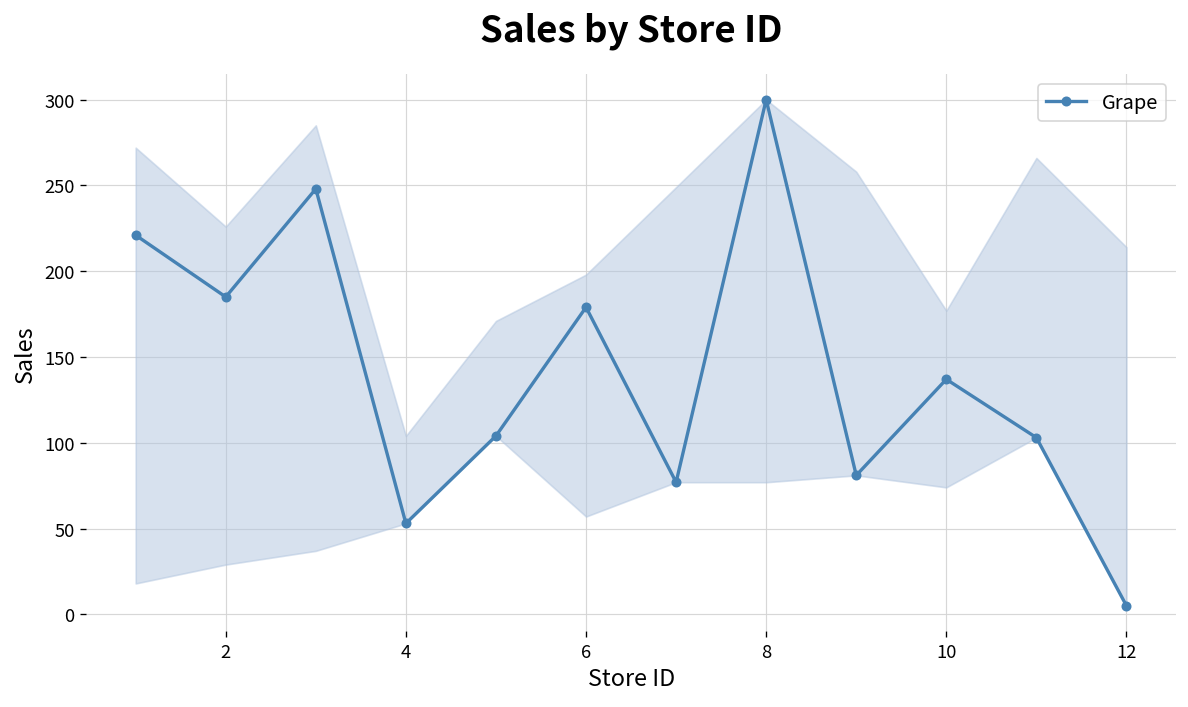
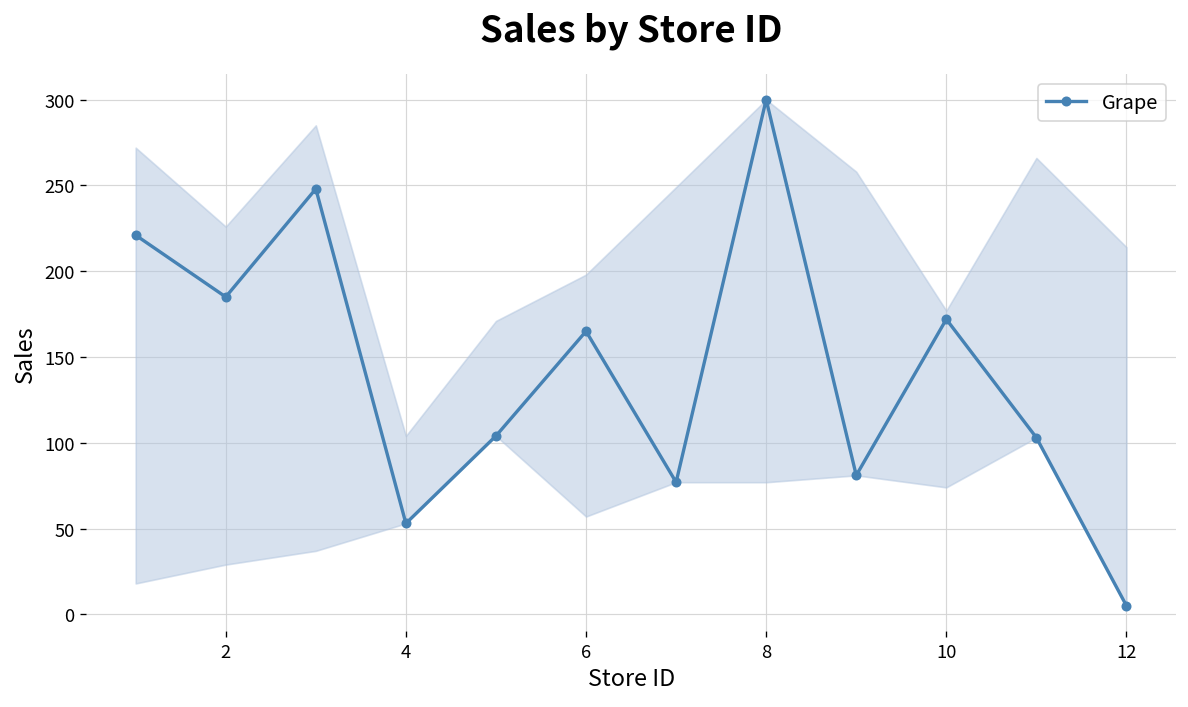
  {
    "Grape": {
      "2": 185,
      "4": 53,
-     "6": 179,
-     "10": 137,
+     "6": 165,
+     "10": 172,
      "12": 5
    }
  }
